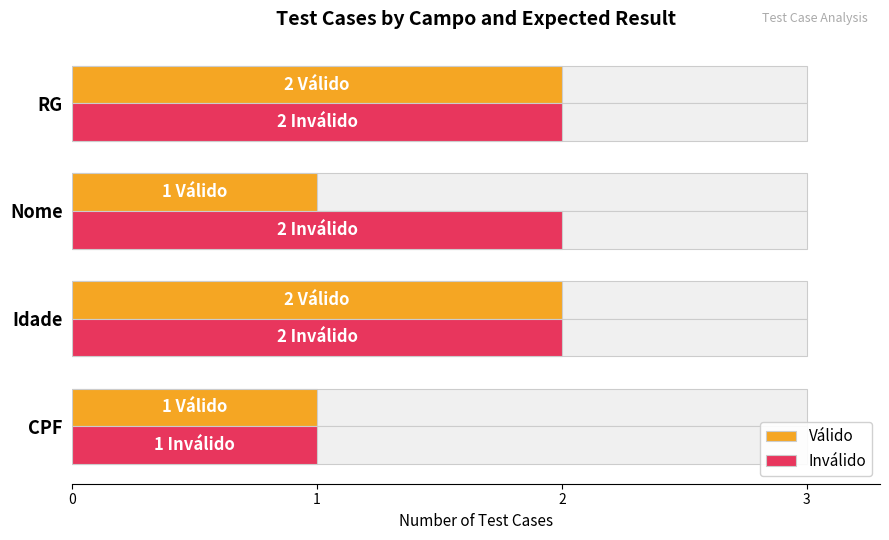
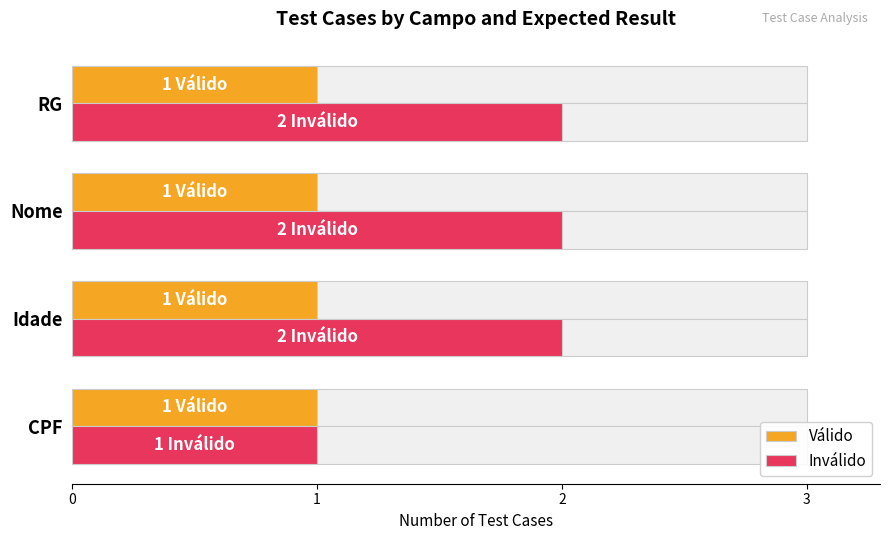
  {
    "Válido": {
-     "RG": 2,
-     "Idade": 2
+     "RG": 1,
+     "Idade": 1
    }
  }
